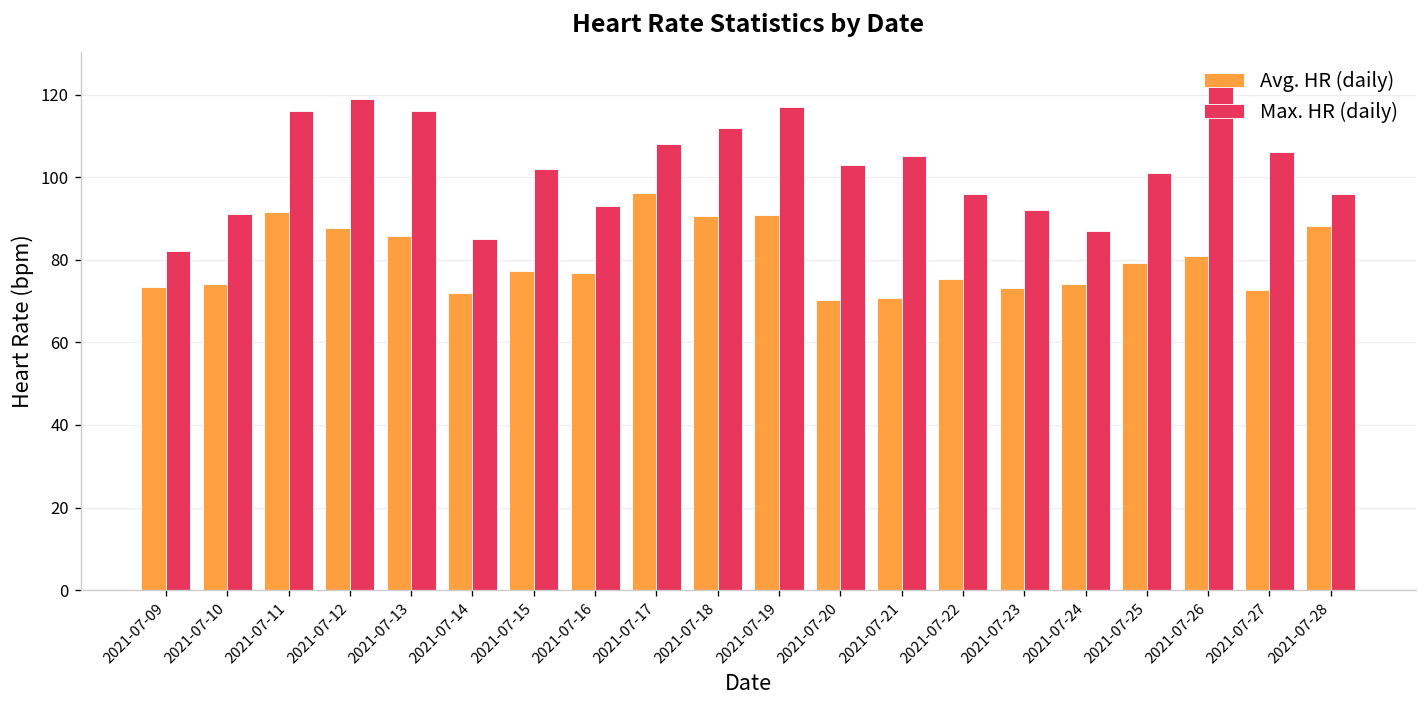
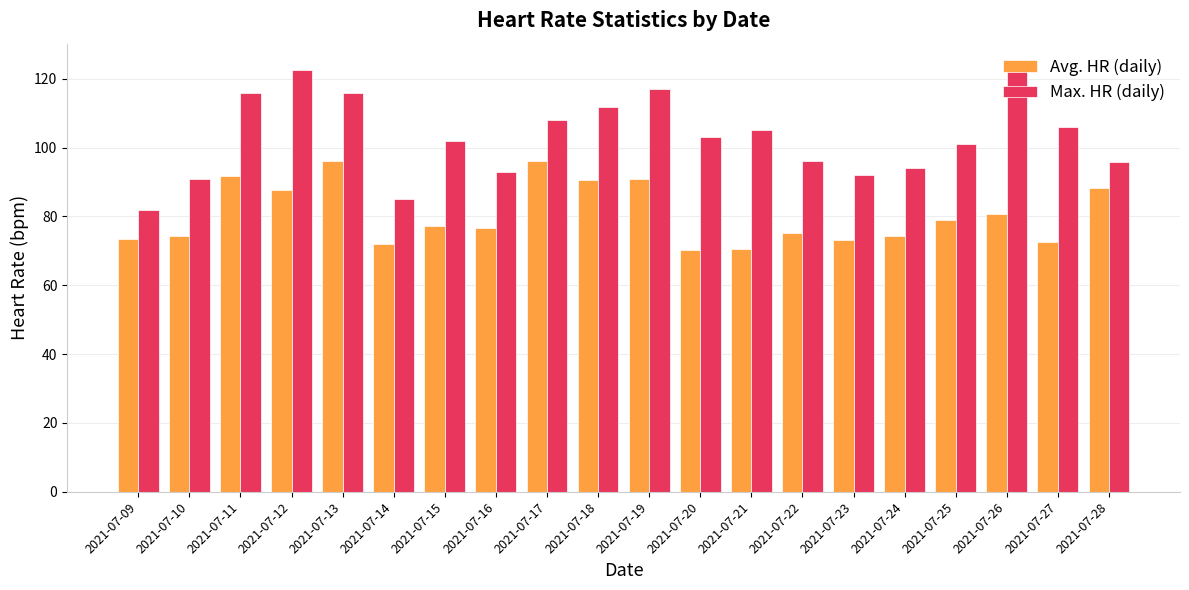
  {
    "Avg. HR (daily)": {
      "2021-07-09": 73,
      "2021-07-10": 74,
      "2021-07-11": 92,
      "2021-07-12": 88,
-     "2021-07-13": 86,
+     "2021-07-13": 96,
      "2021-07-14": 72,
      "2021-07-15": 77,
      "2021-07-16": 77,
      "2021-07-17": 96,
      "2021-07-18": 91,
      "2021-07-19": 91,
      "2021-07-20": 70,
      "2021-07-21": 71,
      "2021-07-22": 75,
      "2021-07-23": 73,
      "2021-07-24": 74,
      "2021-07-25": 79,
      "2021-07-26": 81,
      "2021-07-27": 73,
      "2021-07-28": 88
    },
    "Max. HR (daily)": {
      "2021-07-09": 82,
      "2021-07-10": 91,
      "2021-07-11": 116,
-     "2021-07-12": 119,
+     "2021-07-12": 123,
      "2021-07-13": 116,
      "2021-07-14": 85,
      "2021-07-15": 102,
      "2021-07-16": 93,
      "2021-07-17": 108,
      "2021-07-18": 112,
      "2021-07-19": 117,
      "2021-07-20": 103,
      "2021-07-21": 105,
      "2021-07-22": 96,
      "2021-07-23": 92,
-     "2021-07-24": 87,
+     "2021-07-24": 94,
      "2021-07-25": 101,
      "2021-07-26": 124,
      "2021-07-27": 106,
      "2021-07-28": 96
    }
  }
